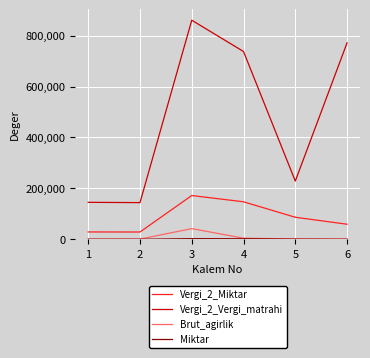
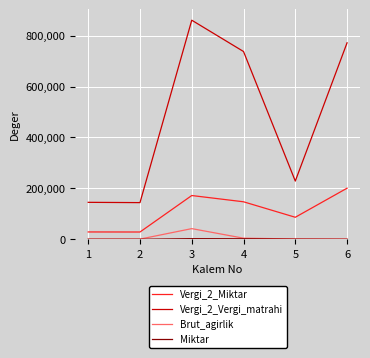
  {
    "Vergi_2_Miktar": {
      "1": "30,000",
      "2": "30,000",
      "3": "170,000",
      "4": "150,000",
      "5": "90,000",
-     "6": "60,000"
+     "6": "200,000"
    },
    "Vergi_2_Vergi_matrahi": {
      "1": "150,000",
      "2": "140,000",
      "3": "860,000",
      "4": "740,000",
      "5": "230,000",
      "6": "770,000"
    },
    "Brut_agirlik": {
      "3": "40,000"
    },
    "Miktar": {
      "3": "0"
    }
  }
